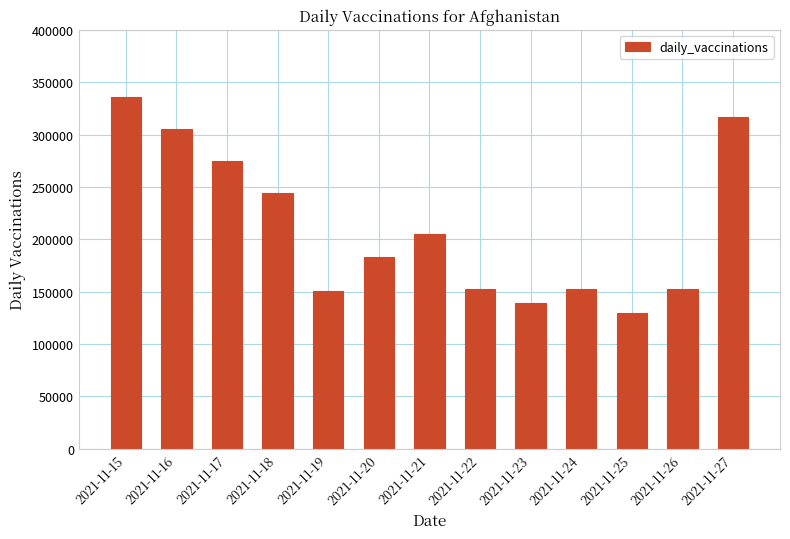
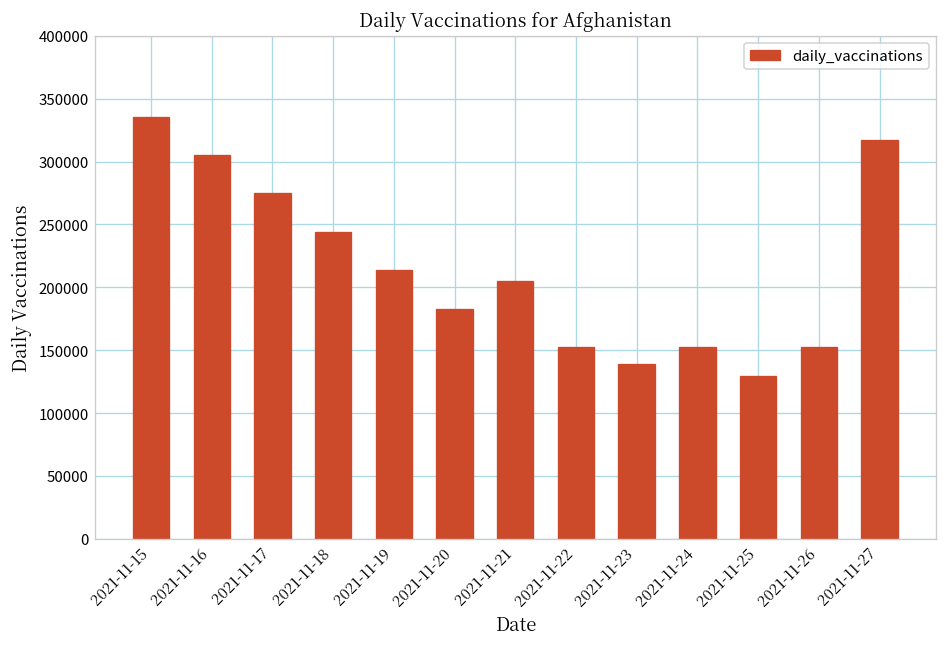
  {
    "2021-11-15": 336000,
    "2021-11-16": 305000,
    "2021-11-17": 275000,
    "2021-11-18": 244000,
-   "2021-11-19": 150000,
+   "2021-11-19": 214000,
    "2021-11-20": 183000,
    "2021-11-21": 205000,
    "2021-11-22": 153000,
    "2021-11-23": 139000,
    "2021-11-24": 153000,
    "2021-11-25": 130000,
    "2021-11-26": 153000,
    "2021-11-27": 317000
  }
